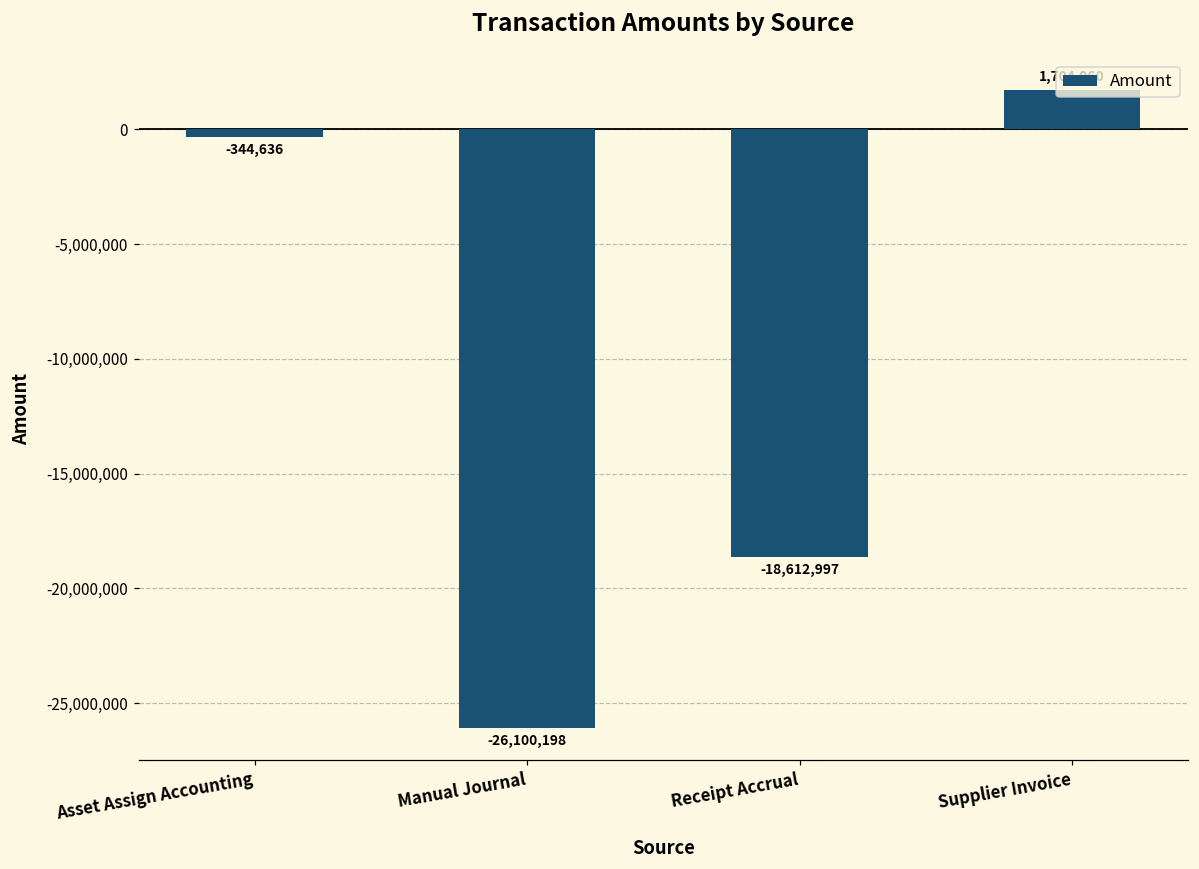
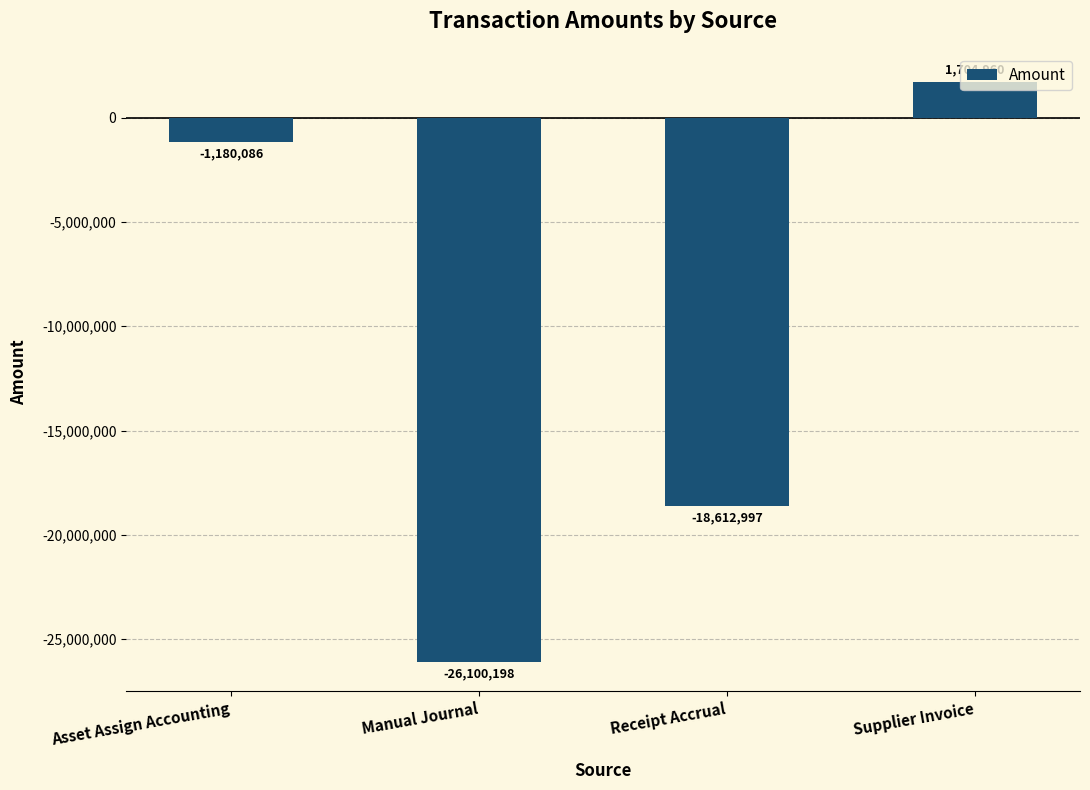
  {
-   "Asset Assign Accounting": "-344,636",
+   "Asset Assign Accounting": "-1,180,086",
    "Manual Journal": "-26,100,198",
    "Receipt Accrual": "-18,612,997"
  }
